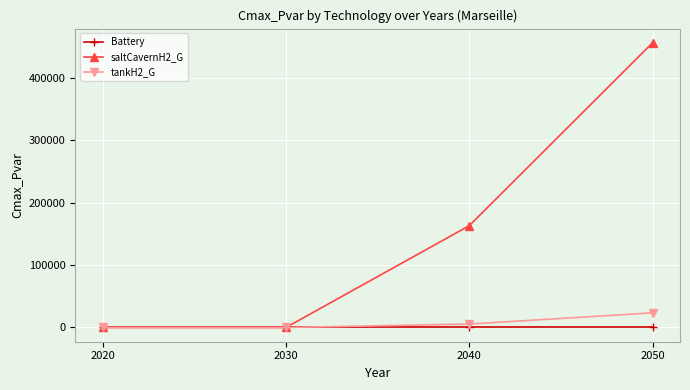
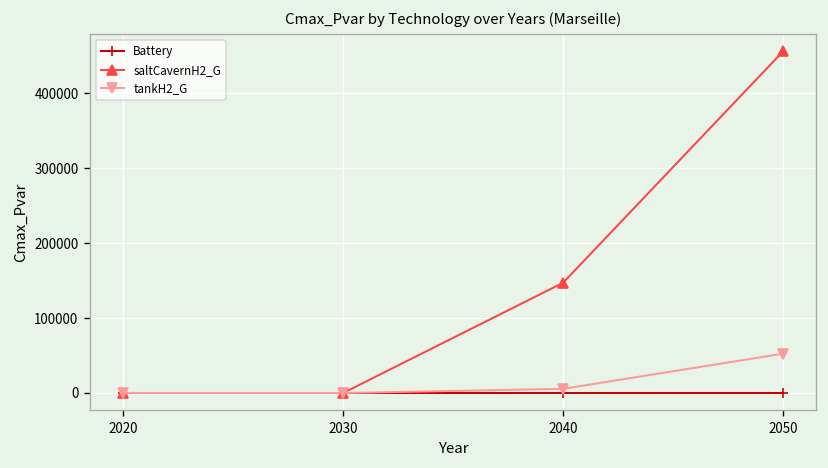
  {
    "Battery": {
      "2040": 0,
      "2050": 0
    },
    "saltCavernH2_G": {
-     "2040": 160000,
+     "2040": 150000,
      "2050": 460000
    },
    "tankH2_G": {
      "2040": 10000,
-     "2050": 20000
+     "2050": 50000
    }
  }
